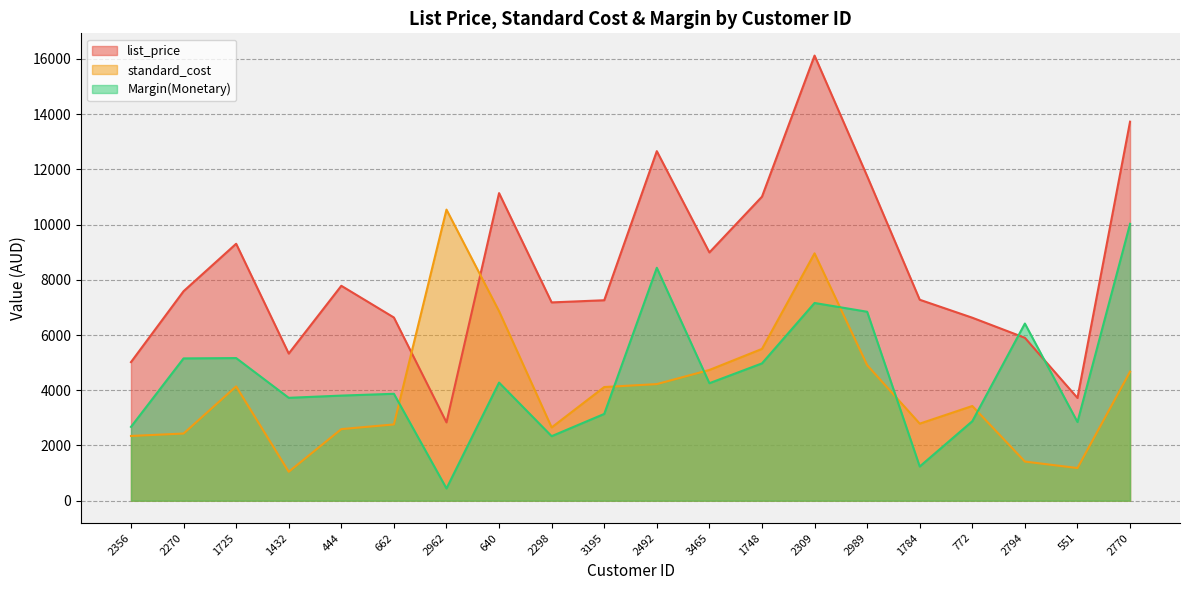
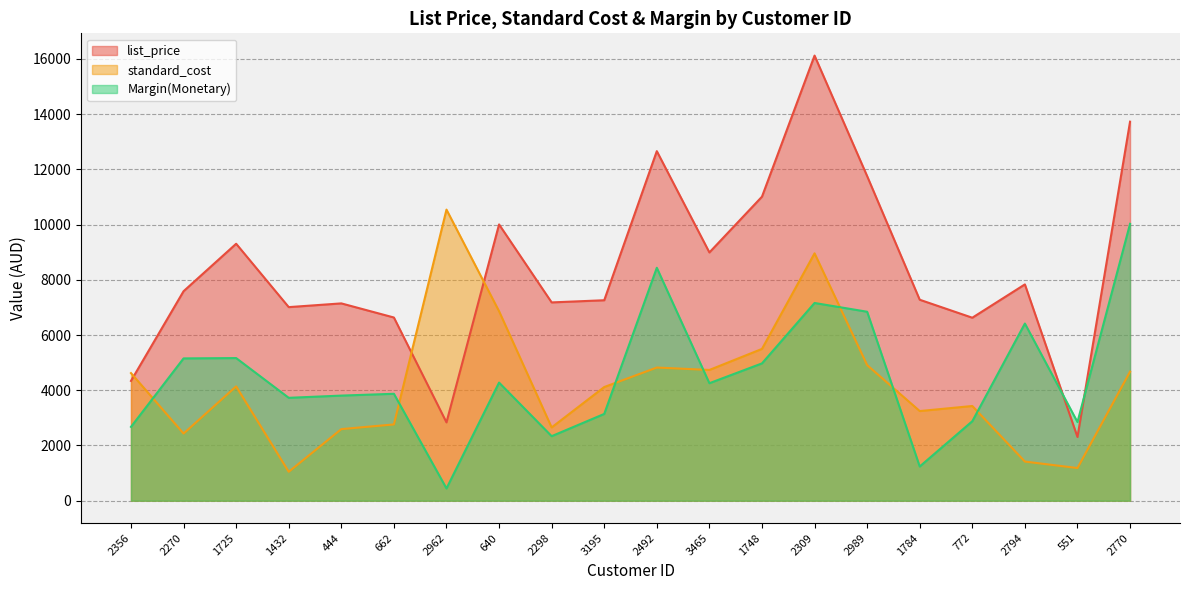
  {
    "list_price": {
-     "2356": 5000,
+     "2356": 4300,
      "2270": 7600,
      "1725": 9300,
-     "1432": 5300,
-     "444": 7800,
+     "1432": 7000,
+     "444": 7100,
      "662": 6600,
      "2962": 2800,
-     "640": 11100,
+     "640": 10000,
      "2298": 7200,
      "3195": 7300,
      "2492": 12700,
      "3465": 9000,
      "1748": 11000,
      "2309": 16100,
      "2989": 11800,
      "1784": 7300,
      "772": 6600,
-     "2794": 5900,
-     "551": 3700,
+     "2794": 7800,
+     "551": 2300,
      "2770": 13700
    },
    "standard_cost": {
-     "2356": 2300,
+     "2356": 4600,
      "2270": 2400,
      "1725": 4100,
      "1432": 1000,
      "444": 2600,
      "662": 2800,
      "2962": 10500,
      "640": 6900,
      "2298": 2700,
      "3195": 4100,
-     "2492": 4200,
+     "2492": 4800,
      "3465": 4700,
      "1748": 5500,
      "2309": 9000,
      "2989": 4900,
-     "1784": 2800,
+     "1784": 3200,
      "772": 3400,
      "2794": 1400,
      "551": 1200,
      "2770": 4700
    },
    "Margin(Monetary)": {
      "2356": 2700,
      "2270": 5200,
      "1725": 5200,
      "1432": 3700,
      "444": 3800,
      "662": 3900,
      "2962": 400,
      "640": 4300,
      "2298": 2300,
      "3195": 3100,
      "2492": 8400,
      "3465": 4300,
      "1748": 5000,
      "2309": 7200,
      "2989": 6800,
      "1784": 1200,
      "772": 2900,
      "2794": 6400,
      "551": 2900,
      "2770": 10000
    }
  }
